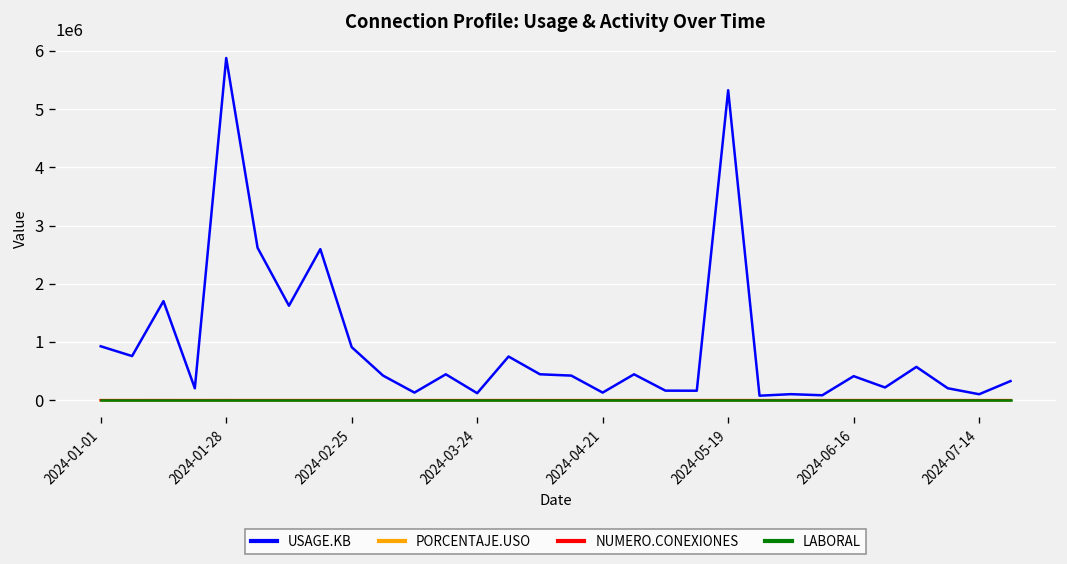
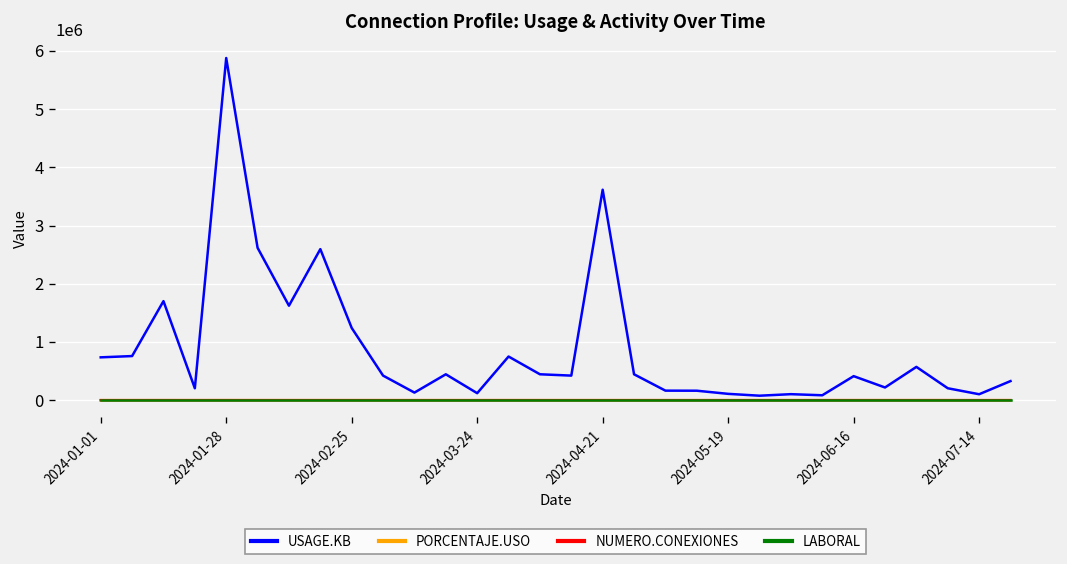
  {
    "USAGE.KB": {
-     "2024-01-01": 900000,
+     "2024-01-01": 700000,
      "2024-01-28": 5900000,
-     "2024-02-25": 900000,
+     "2024-02-25": 1200000,
      "2024-03-24": 100000,
-     "2024-04-21": 100000,
-     "2024-05-19": 5300000,
+     "2024-04-21": 3600000,
+     "2024-05-19": 100000,
      "2024-06-16": 400000,
      "2024-07-14": 100000
    },
    "LABORAL": {
      "2024-01-01": 0,
      "2024-01-28": 0,
      "2024-02-25": 0,
      "2024-03-24": 0,
      "2024-04-21": 0,
      "2024-05-19": 0,
      "2024-06-16": 0,
      "2024-07-14": 0
    }
  }
